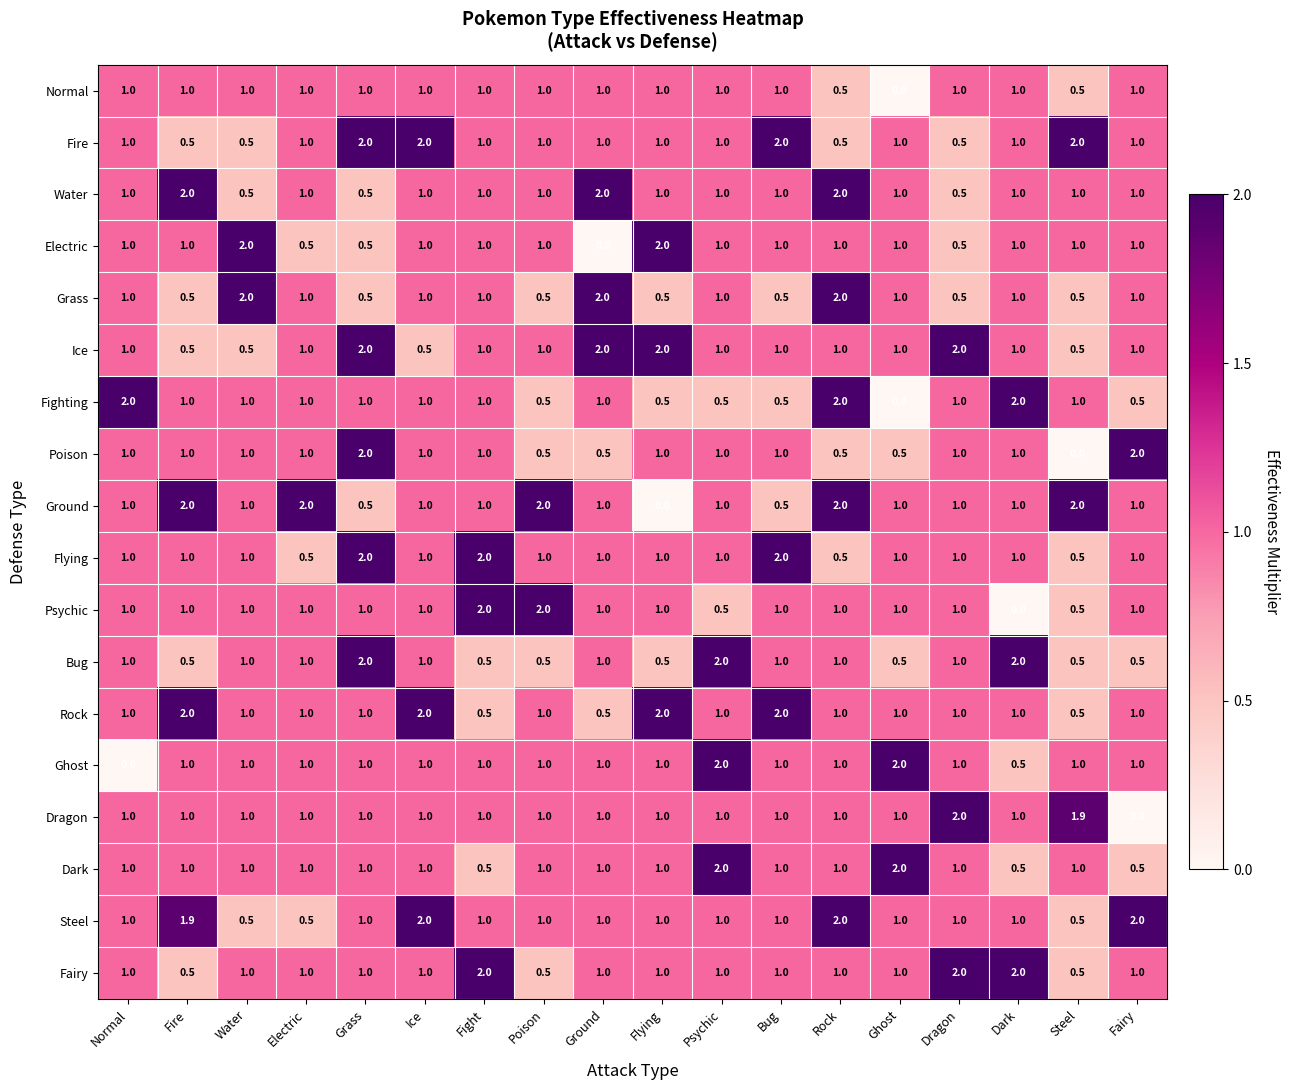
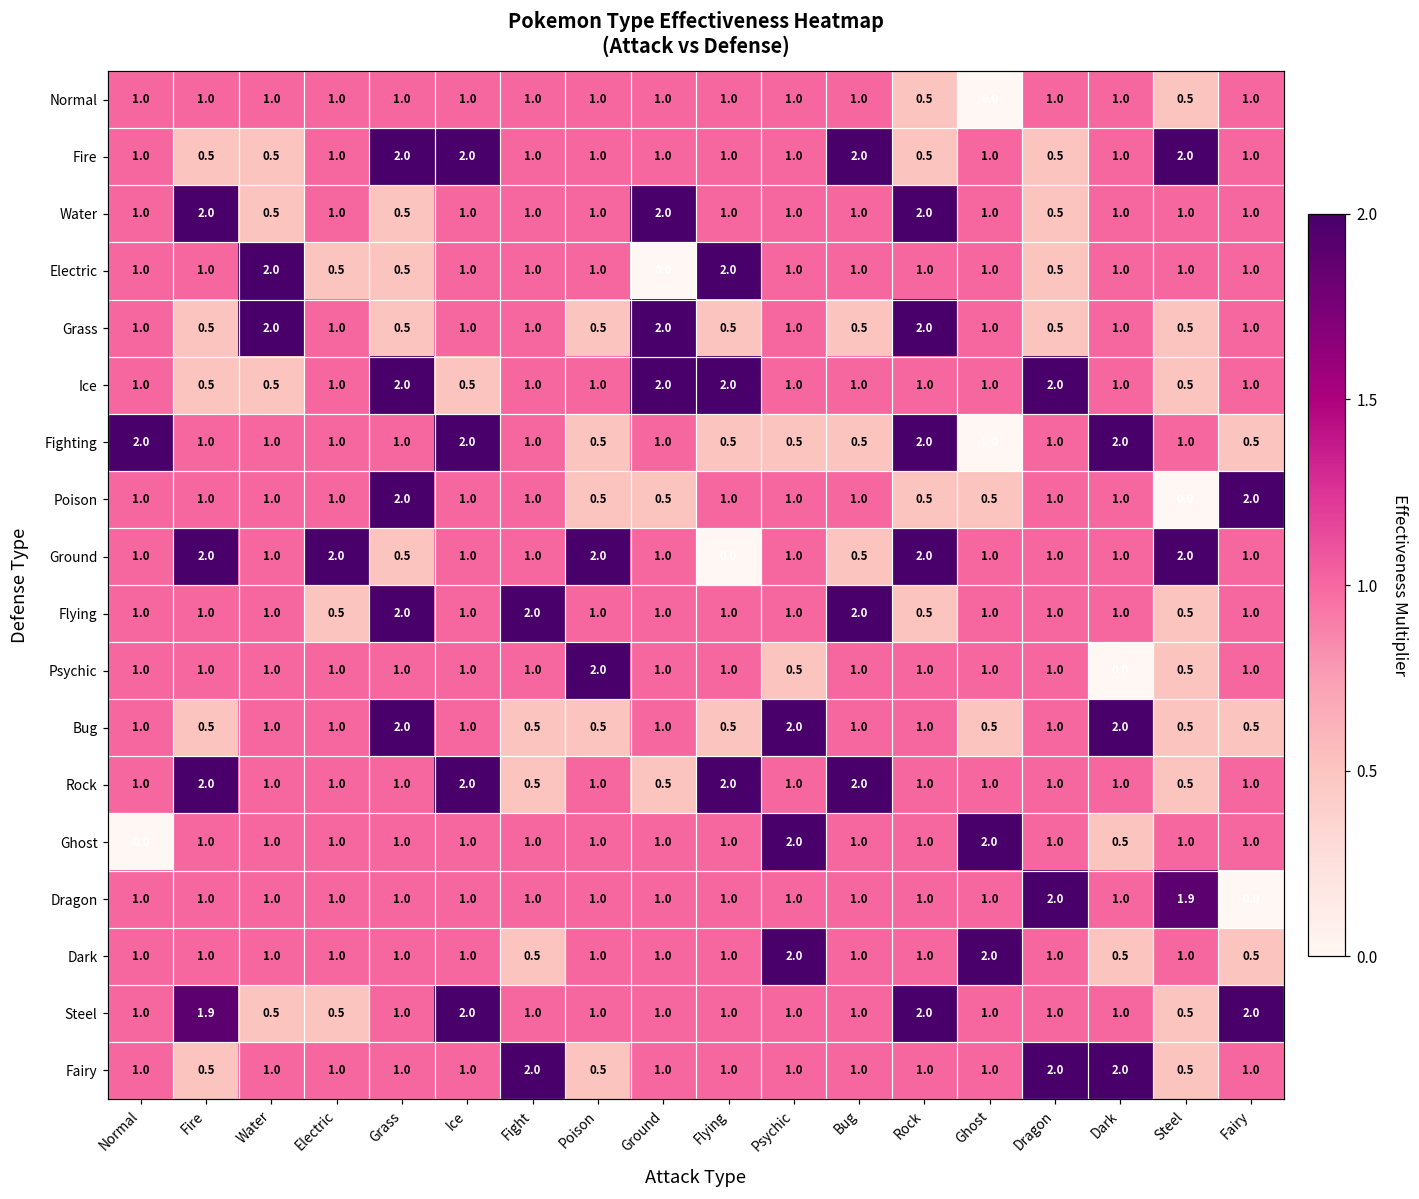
  {
    "Fighting": {
      "Normal": 2.0,
      "Fire": 1.0,
      "Water": 1.0,
      "Electric": 1.0,
      "Grass": 1.0,
-     "Ice": 1.0,
+     "Ice": 2.0,
      "Fight": 1.0,
      "Poison": 0.5,
      "Ground": 1.0,
      "Flying": 0.5,
      "Psychic": 0.5,
      "Bug": 0.5,
      "Rock": 2.0,
      "Dragon": 1.0,
      "Dark": 2.0,
      "Steel": 1.0,
      "Fairy": 0.5
    },
    "Psychic": {
      "Normal": 1.0,
      "Fire": 1.0,
      "Water": 1.0,
      "Electric": 1.0,
      "Grass": 1.0,
      "Ice": 1.0,
-     "Fight": 2.0,
+     "Fight": 1.0,
      "Poison": 2.0,
      "Ground": 1.0,
      "Flying": 1.0,
      "Psychic": 0.5,
      "Bug": 1.0,
      "Rock": 1.0,
      "Ghost": 1.0,
      "Dragon": 1.0,
      "Steel": 0.5,
      "Fairy": 1.0
    }
  }
